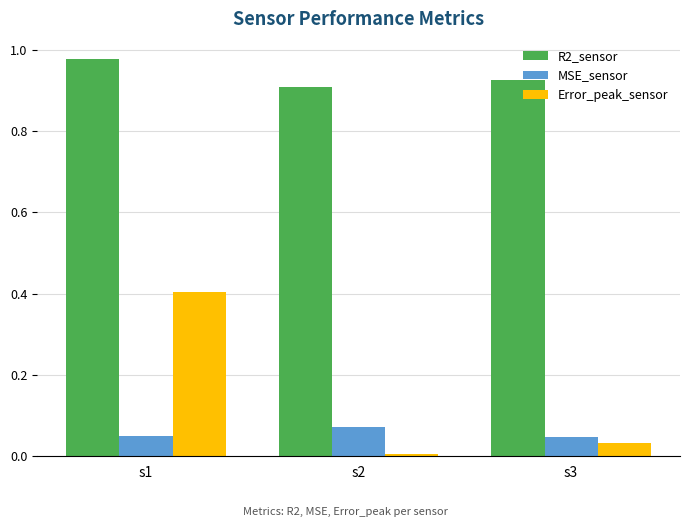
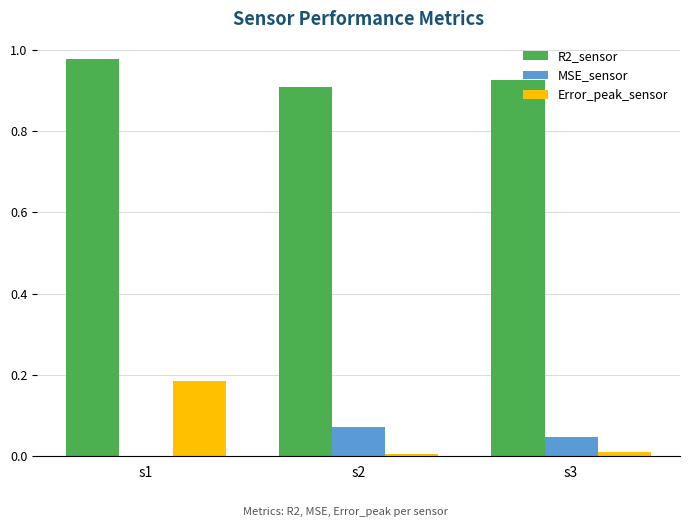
  {
    "R2_sensor": {
      "s1": 0.98,
      "s2": 0.91,
      "s3": 0.93
    },
    "MSE_sensor": {
-     "s1": 0.05,
+     "s1": 0.00,
      "s2": 0.07,
      "s3": 0.05
    },
    "Error_peak_sensor": {
-     "s1": 0.41,
+     "s1": 0.19,
      "s2": 0.01,
-     "s3": 0.03
+     "s3": 0.01
    }
  }
